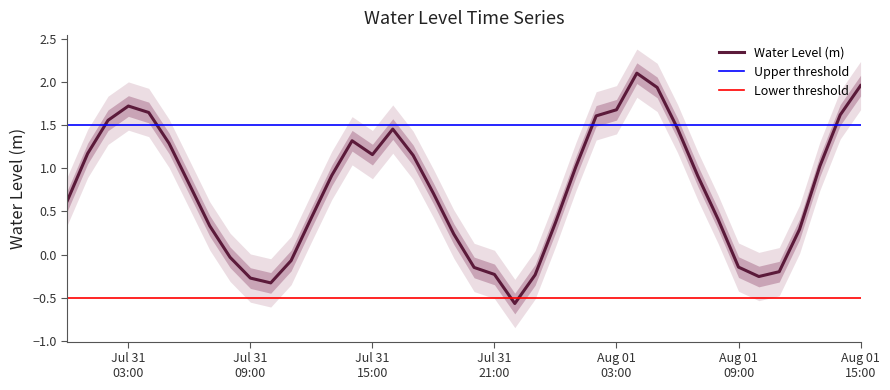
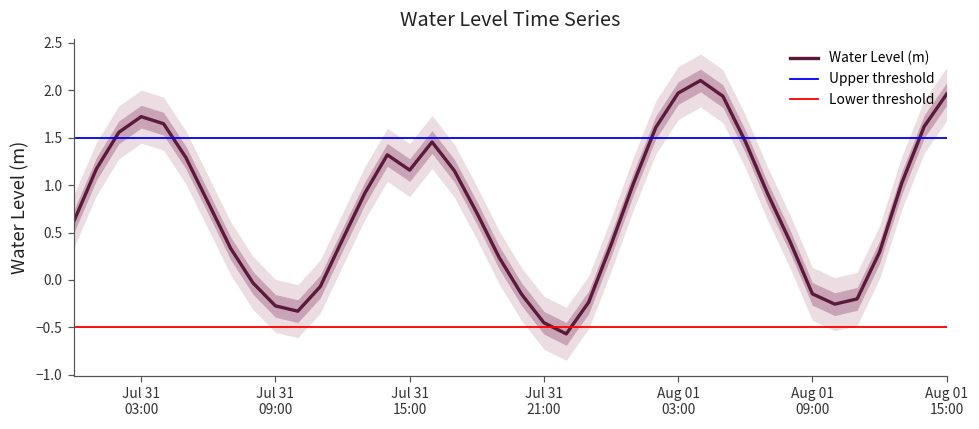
  {
    "Water Level (m)": {
      "Jul 31 03:00": 1.7,
      "Jul 31 09:00": -0.3,
      "Jul 31 15:00": 1.2,
-     "Jul 31 21:00": -0.2,
-     "Aug 01 03:00": 1.7,
+     "Jul 31 21:00": -0.5,
+     "Aug 01 03:00": 2.0,
      "Aug 01 09:00": -0.1,
      "Aug 01 15:00": 2.0
    }
  }
